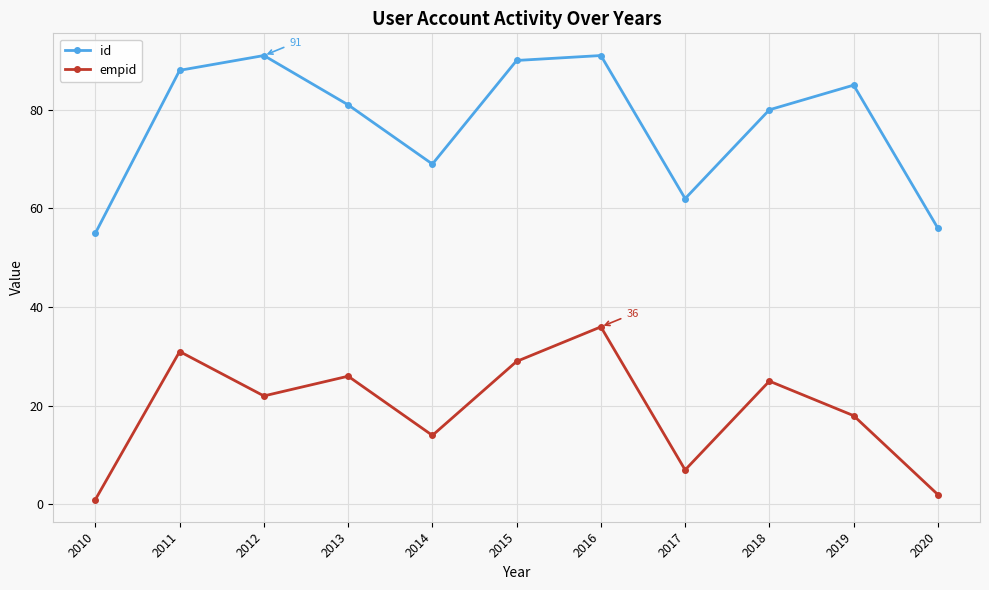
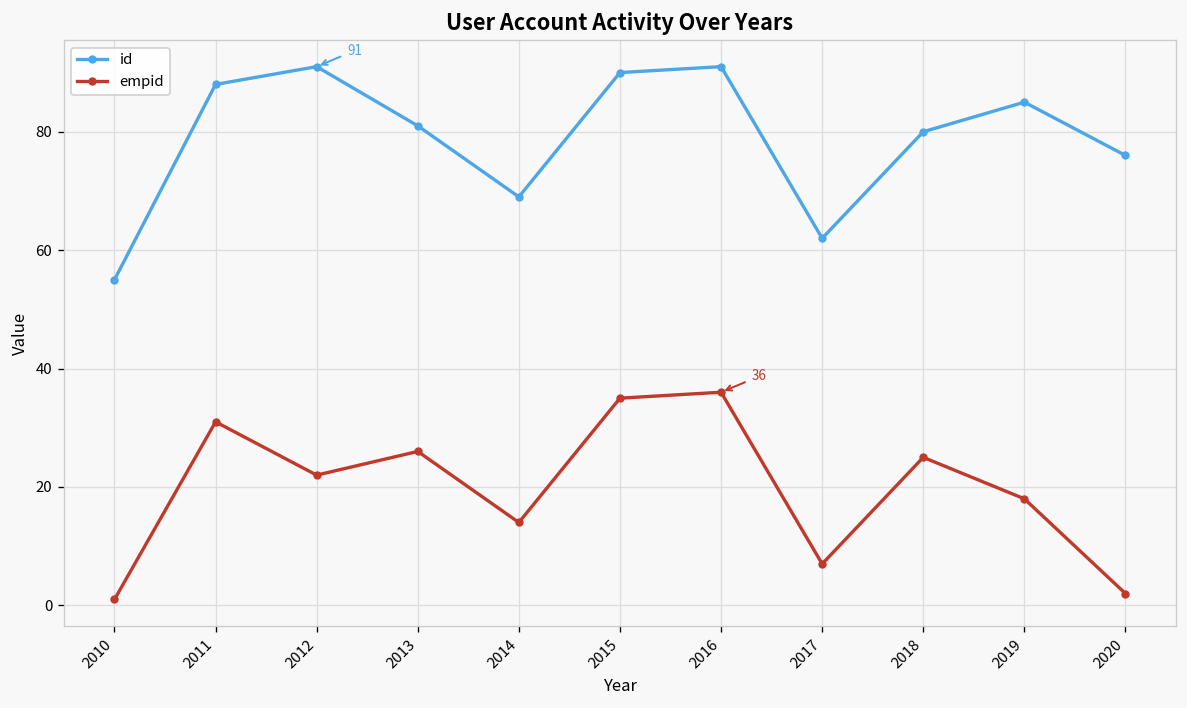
  {
    "id": {
      "2010": 55,
      "2011": 88,
      "2013": 81,
      "2014": 69,
      "2015": 90,
      "2016": 91,
      "2017": 62,
      "2018": 80,
      "2019": 85,
-     "2020": 56
+     "2020": 76
    },
    "empid": {
      "2010": 1,
      "2011": 31,
      "2012": 22,
      "2013": 26,
      "2014": 14,
-     "2015": 29,
+     "2015": 35,
      "2017": 7,
      "2018": 25,
      "2019": 18,
      "2020": 2
    }
  }
